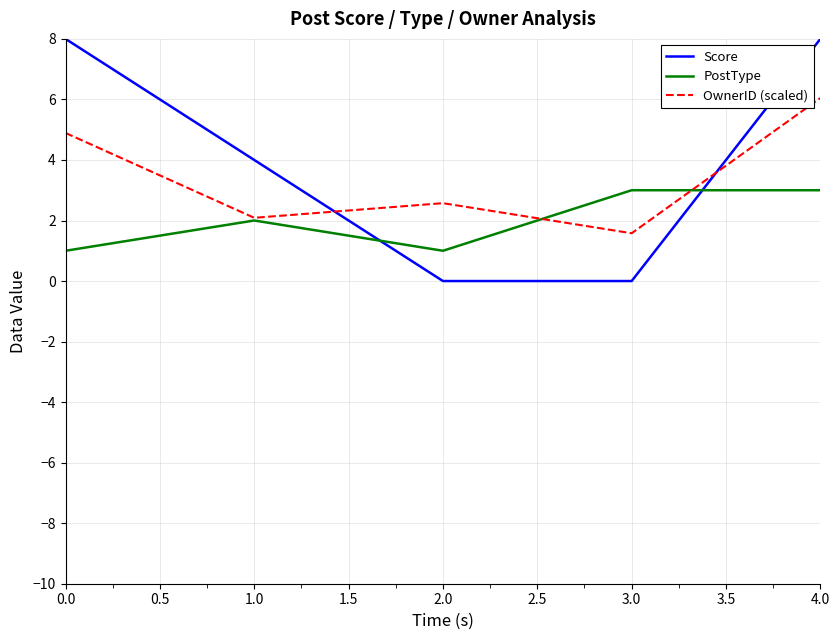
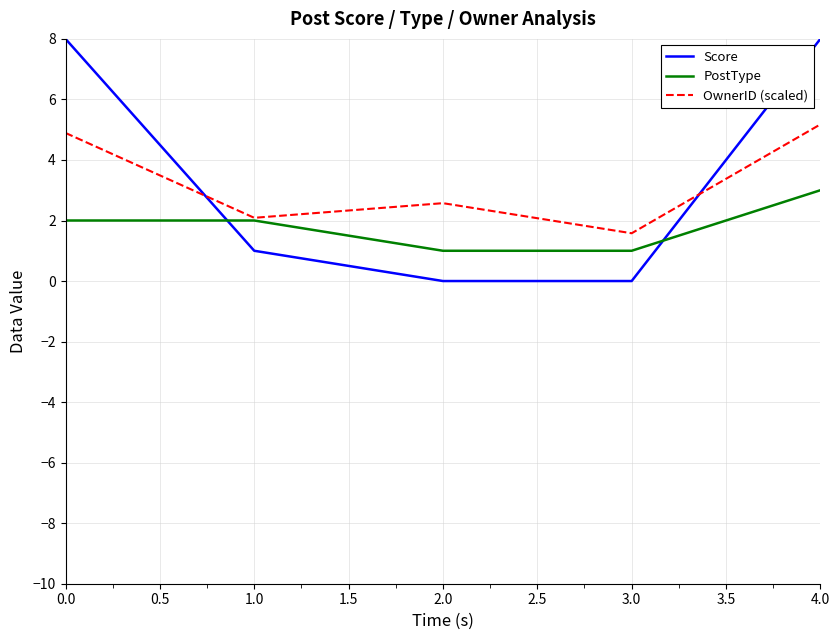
  {
    "Score": {
      "0.0": 8,
-     "1.0": 4,
+     "1.0": 1,
      "2.0": 0,
      "3.0": 0,
      "4.0": 8
    },
    "PostType": {
-     "0.0": 1,
+     "0.0": 2,
      "1.0": 2,
      "2.0": 1,
-     "3.0": 3,
+     "3.0": 1,
      "4.0": 3
    },
    "OwnerID (scaled)": {
      "0.0": 4.9,
      "1.0": 2.1,
      "2.0": 2.6,
      "3.0": 1.6,
-     "4.0": 6.0
+     "4.0": 5.2
    }
  }
